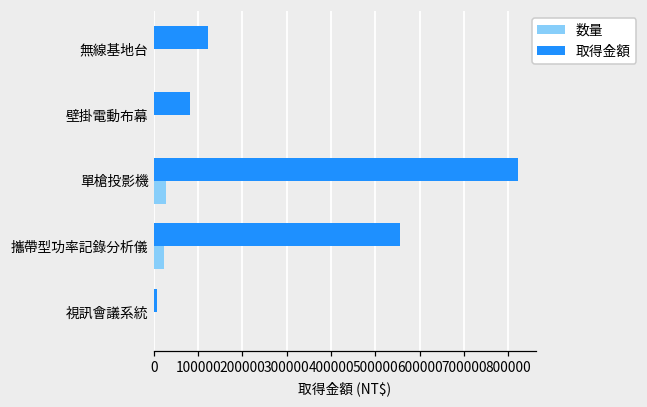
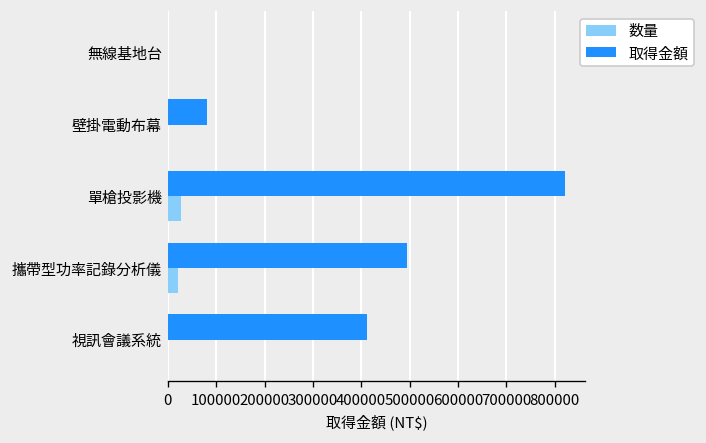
  {
    "数量": {
      "單槍投影機": 30000,
      "攜帶型功率記錄分析儀": 20000
    },
    "取得金額": {
-     "無線基地台": 120000,
+     "無線基地台": 0,
      "壁掛電動布幕": 80000,
      "單槍投影機": 820000,
-     "攜帶型功率記錄分析儀": 560000,
-     "視訊會議系統": 10000
+     "攜帶型功率記錄分析儀": 490000,
+     "視訊會議系統": 410000
    }
  }
